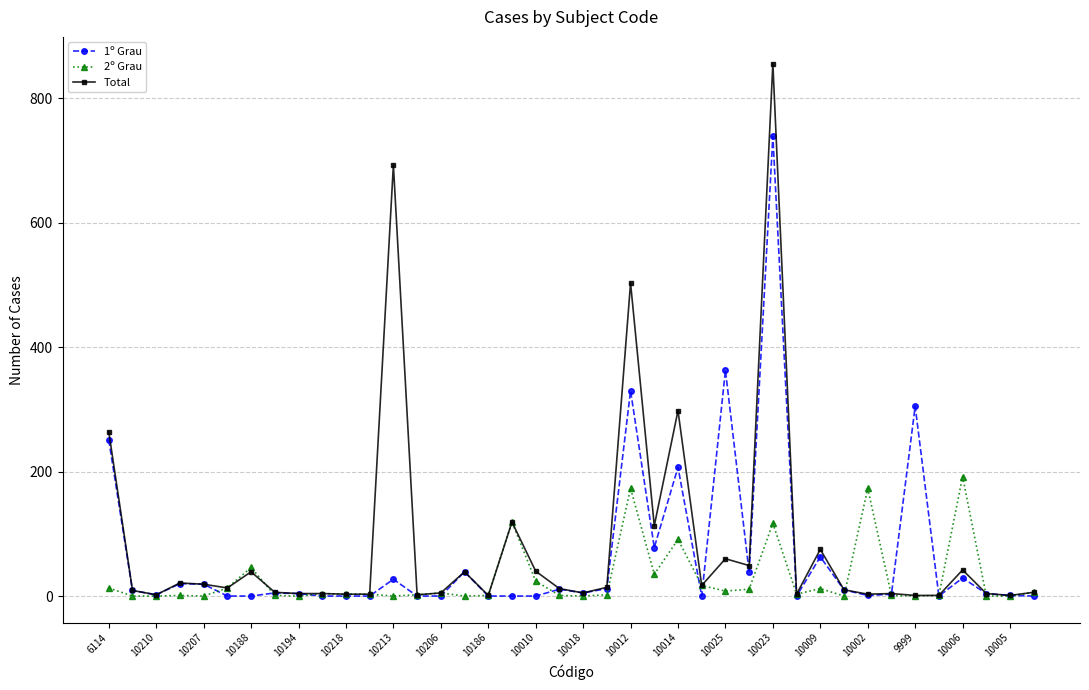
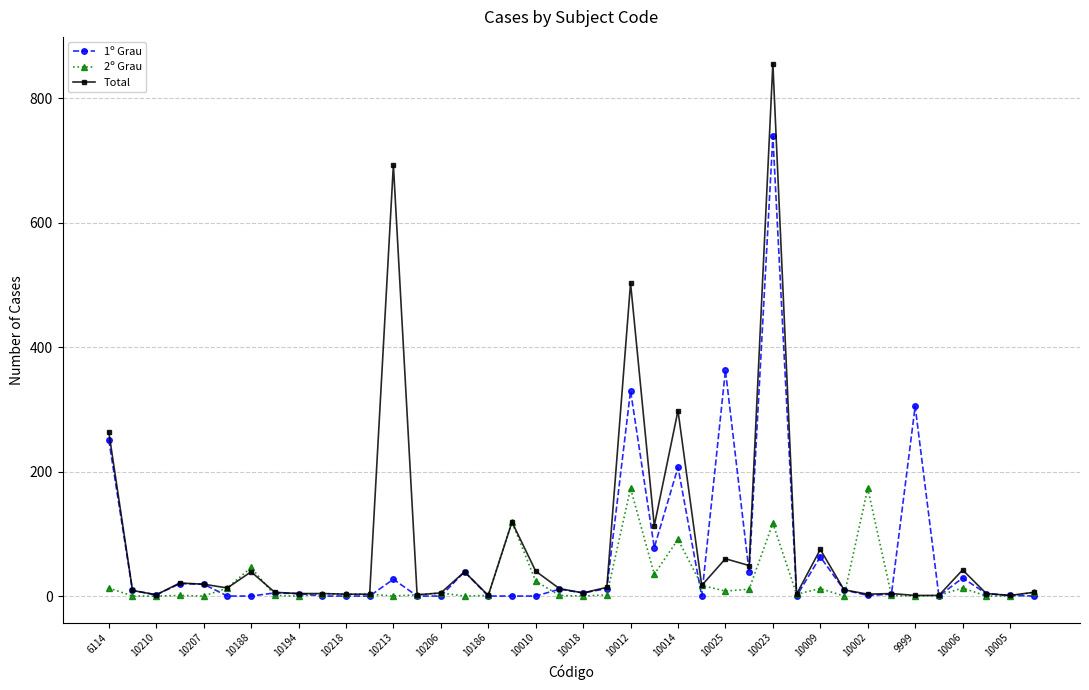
  {
    "1º Grau": {
      "6114": 250,
      "10188": 0,
      "10213": 30,
      "10206": 0,
      "10010": 0,
      "10012": 330,
      "10014": 210,
      "10025": 360,
      "10023": 740,
      "10009": 60,
      "9999": 310,
      "10006": 30
    },
    "2º Grau": {
      "6114": 10,
      "10207": 0,
      "10188": 50,
      "10213": 0,
      "10010": 20,
      "10018": 0,
      "10012": 170,
      "10014": 90,
      "10025": 10,
      "10023": 120,
      "10009": 10,
      "10002": 170,
-     "10006": 190
+     "10006": 10
    },
    "Total": {
      "6114": 260,
      "10188": 40,
      "10213": 690,
      "10010": 40,
      "10012": 500,
      "10014": 300,
      "10025": 60,
      "10023": 860,
      "10009": 80,
      "10006": 40
    }
  }
